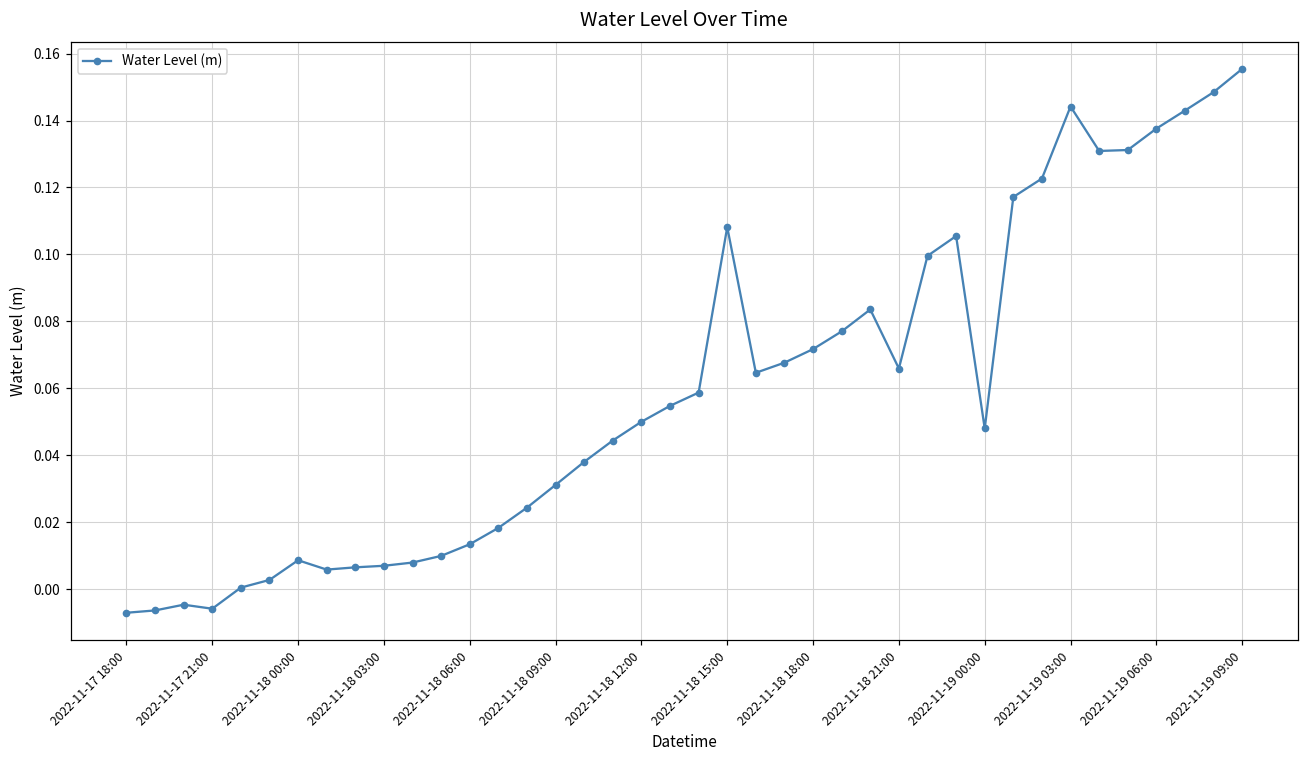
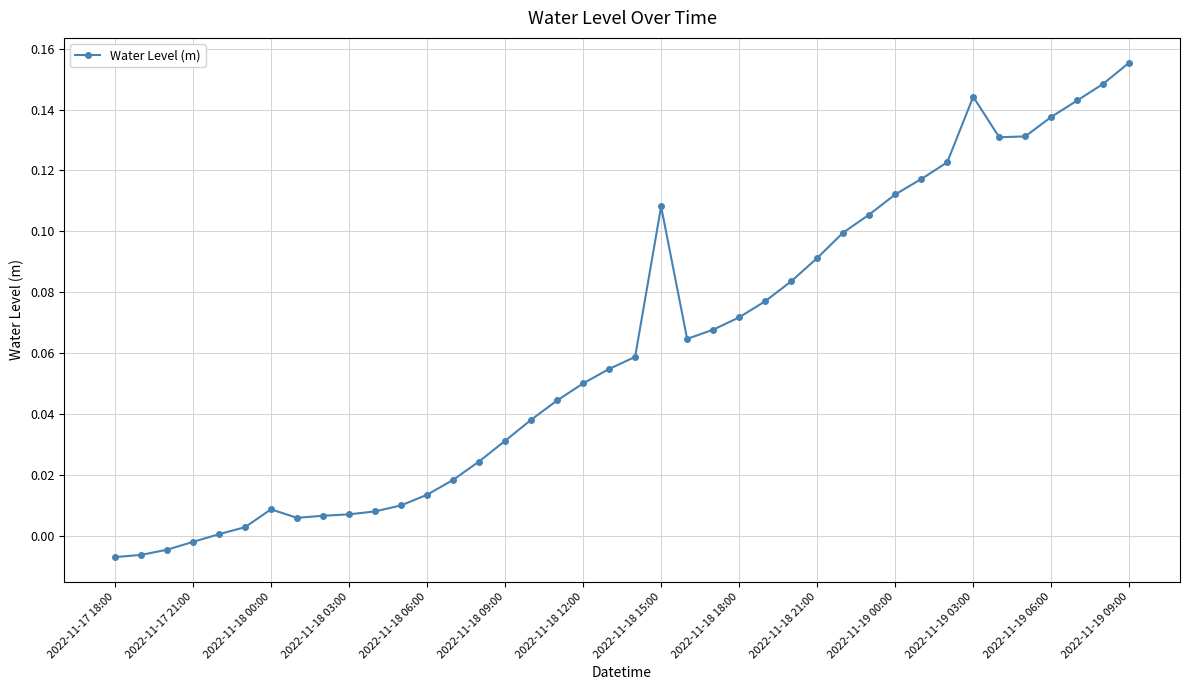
  {
    "2022-11-17 18:00": -0.007,
-   "2022-11-17 21:00": -0.006,
+   "2022-11-17 21:00": -0.002,
    "2022-11-18 00:00": 0.009,
    "2022-11-18 03:00": 0.007,
    "2022-11-18 06:00": 0.013,
    "2022-11-18 09:00": 0.031,
    "2022-11-18 12:00": 0.050,
    "2022-11-18 15:00": 0.108,
    "2022-11-18 18:00": 0.072,
-   "2022-11-18 21:00": 0.066,
-   "2022-11-19 00:00": 0.048,
+   "2022-11-18 21:00": 0.091,
+   "2022-11-19 00:00": 0.112,
    "2022-11-19 03:00": 0.144,
    "2022-11-19 06:00": 0.138,
    "2022-11-19 09:00": 0.155
  }
